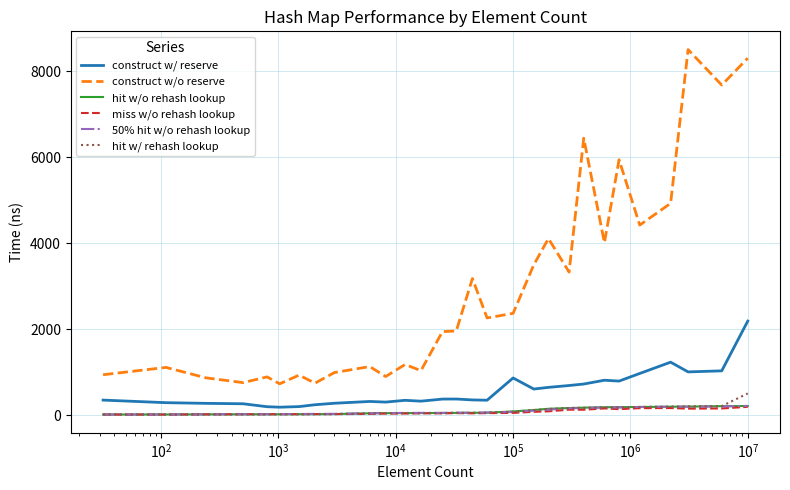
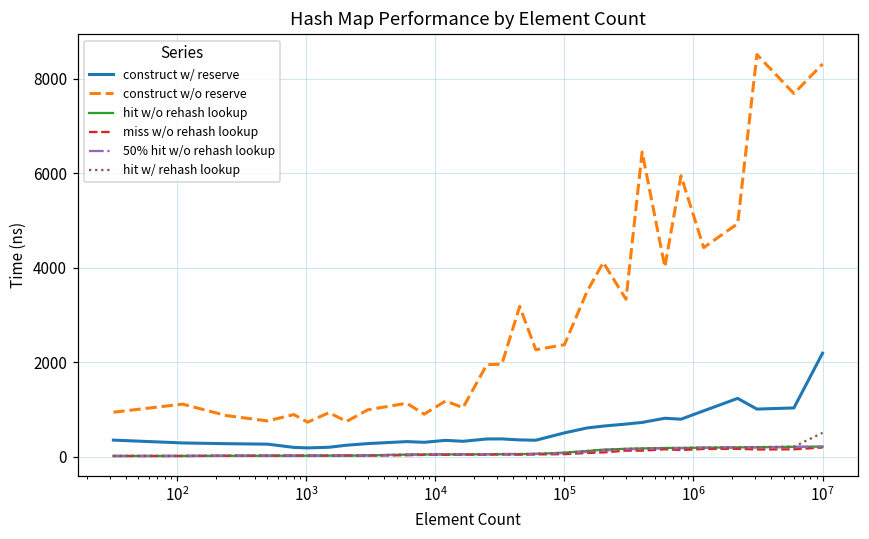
  {
    "construct w/ reserve": {
-     "10^5": 900,
+     "10^5": 500,
      "10^7": 2200
    },
    "construct w/o reserve": {
      "10^5": 2400,
      "10^7": 8300
    },
    "hit w/ rehash lookup": {
      "10^7": 500
    }
  }
